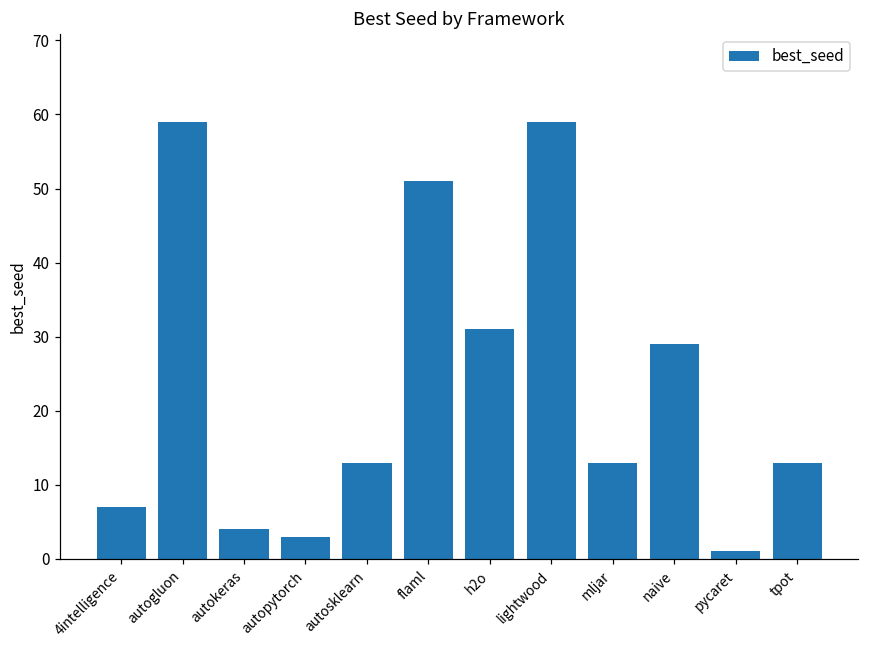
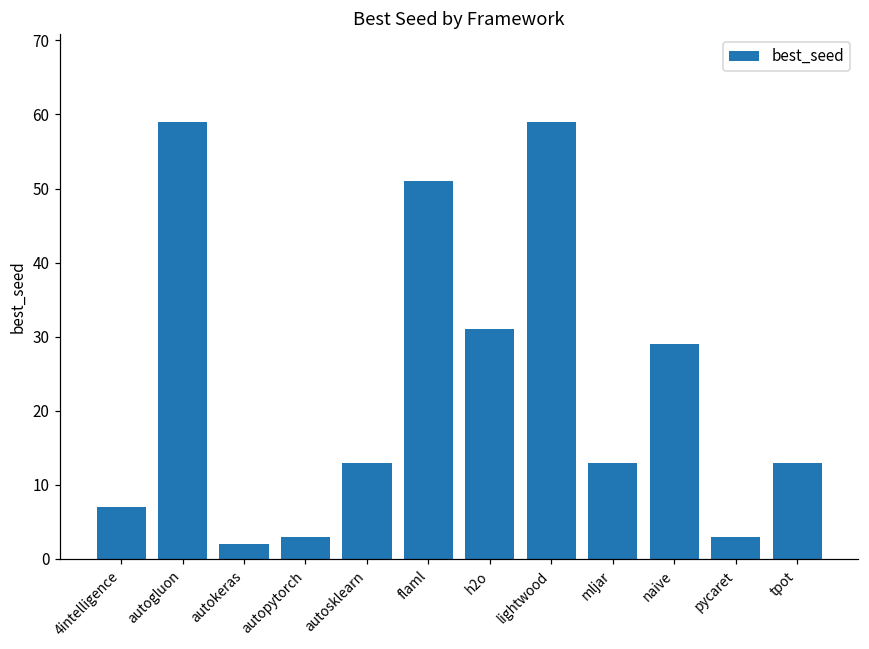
  {
    "4intelligence": 7,
    "autogluon": 59,
-   "autokeras": 4,
+   "autokeras": 2,
    "autopytorch": 3,
    "autosklearn": 13,
    "flaml": 51,
    "h2o": 31,
    "lightwood": 59,
    "mljar": 13,
    "naive": 29,
-   "pycaret": 1,
+   "pycaret": 3,
    "tpot": 13
  }
